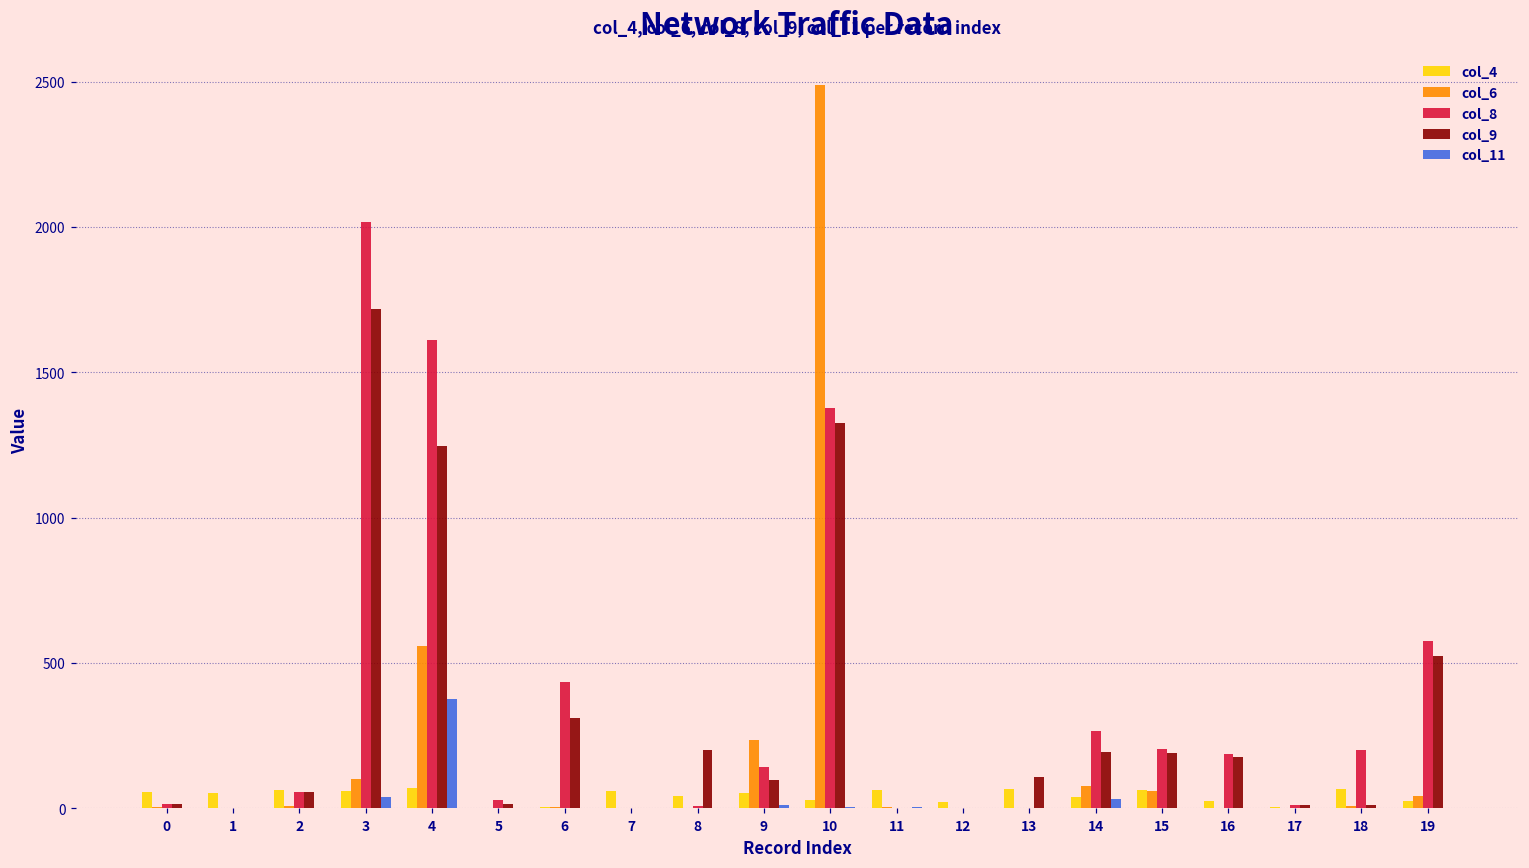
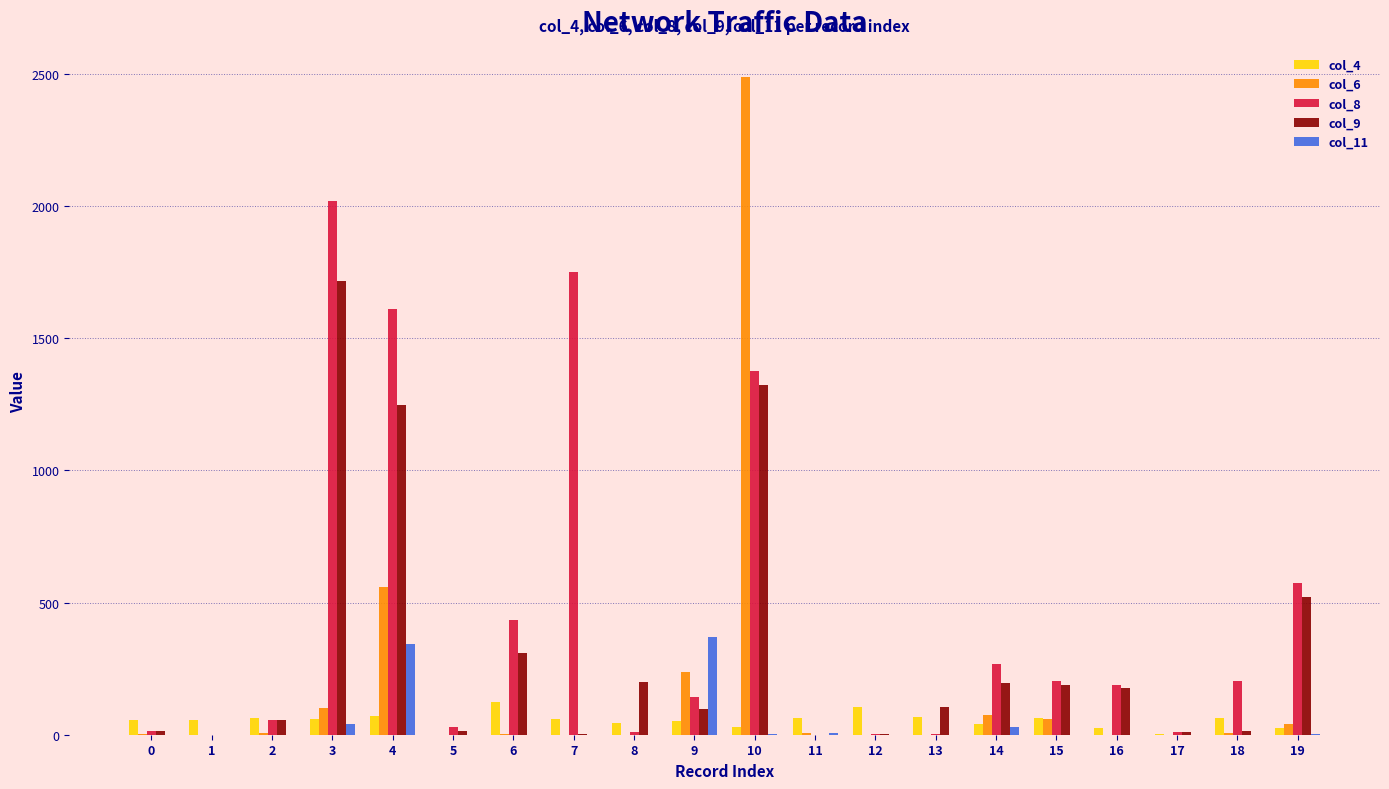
  {
    "col_4": {
      "0": 60,
      "1": 50,
      "2": 60,
      "3": 60,
      "4": 70,
      "5": 0,
-     "6": 0,
+     "6": 120,
      "7": 60,
      "8": 40,
      "9": 50,
      "10": 30,
      "11": 60,
-     "12": 20,
+     "12": 110,
      "13": 70,
      "14": 40,
      "15": 60,
      "16": 30,
      "18": 70,
      "19": 20
    },
    "col_6": {
      "1": 0,
      "3": 100,
      "4": 560,
      "5": 0,
      "7": 0,
      "8": 0,
      "9": 240,
      "10": 2490,
      "12": 0,
      "13": 0,
      "14": 80,
      "15": 60,
      "16": 0,
      "17": 0,
      "19": 40
    },
    "col_8": {
      "0": 20,
      "1": 0,
      "2": 60,
      "3": 2020,
      "4": 1610,
      "5": 30,
      "6": 430,
-     "7": 0,
+     "7": 1750,
      "9": 140,
      "10": 1380,
      "11": 0,
      "14": 270,
      "15": 200,
      "16": 190,
      "17": 10,
      "18": 200,
      "19": 570
    },
    "col_9": {
      "0": 20,
      "1": 0,
      "2": 60,
      "3": 1720,
      "4": 1250,
      "5": 10,
      "6": 310,
      "8": 200,
      "9": 100,
      "10": 1320,
      "11": 0,
      "13": 110,
      "14": 190,
      "15": 190,
      "16": 180,
      "17": 10,
      "18": 10,
      "19": 520
    },
    "col_11": {
      "0": 0,
      "1": 0,
      "2": 0,
      "3": 40,
-     "4": 380,
+     "4": 340,
      "5": 0,
      "6": 0,
      "7": 0,
      "8": 0,
-     "9": 10,
+     "9": 370,
      "12": 0,
      "13": 0,
      "14": 30,
      "15": 0,
      "16": 0,
      "17": 0,
      "18": 0
    }
  }
